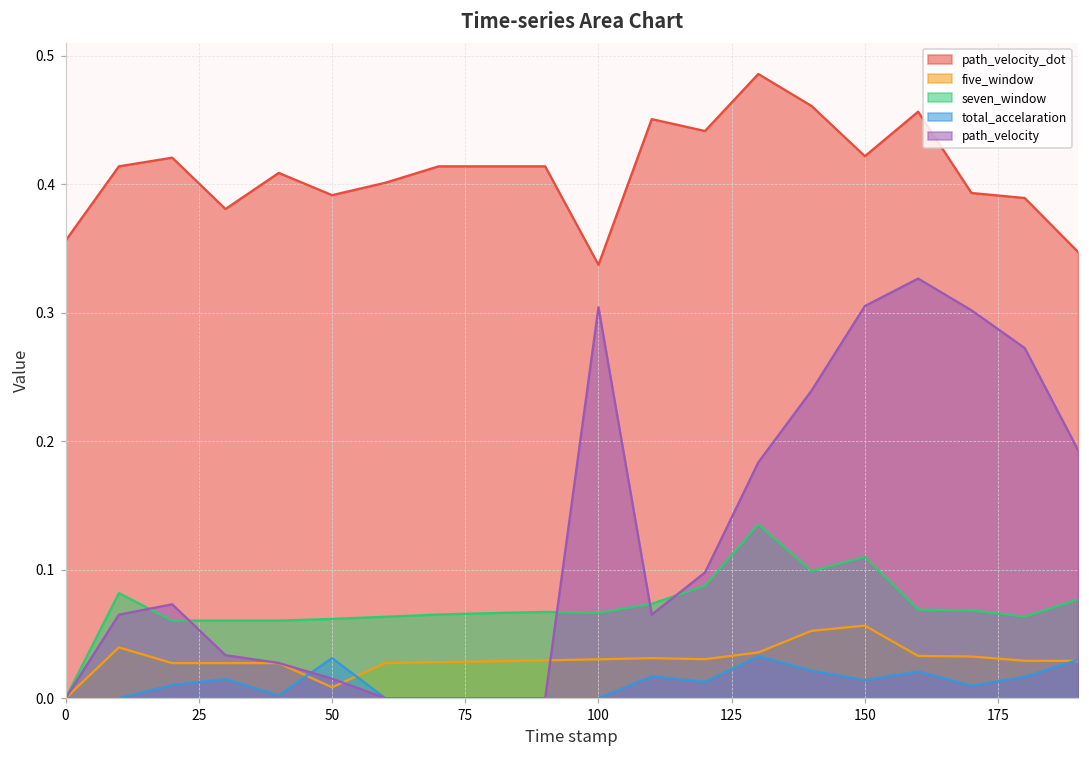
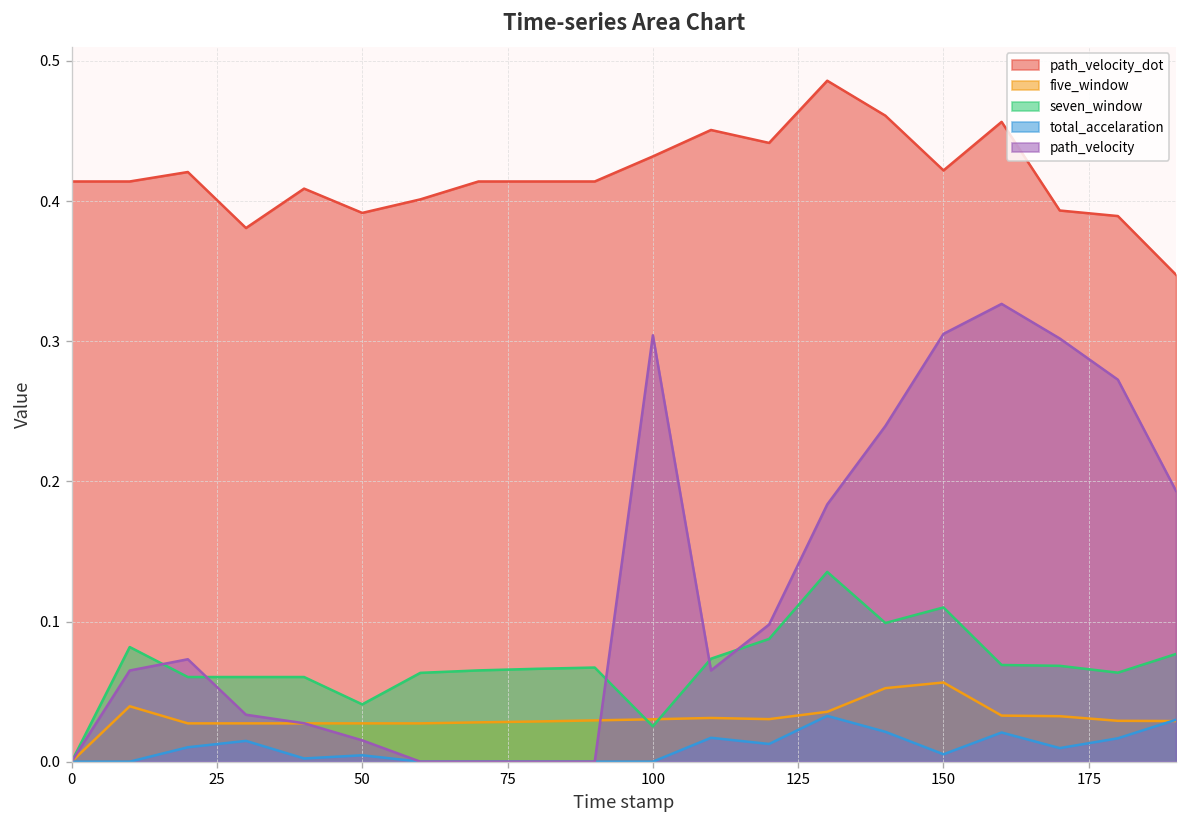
  {
    "path_velocity_dot": {
-     "0": 0.356,
+     "0": 0.414,
      "50": 0.392,
-     "100": 0.337,
+     "100": 0.432,
      "150": 0.422
    },
    "five_window": {
-     "50": 0.008,
+     "50": 0.027,
      "100": 0.030,
      "150": 0.056
    },
    "seven_window": {
-     "50": 0.062,
-     "100": 0.066,
+     "50": 0.041,
+     "100": 0.025,
      "150": 0.110
    },
    "total_accelaration": {
-     "50": 0.031,
+     "50": 0.005,
      "100": 0.000,
-     "150": 0.014
+     "150": 0.005
    },
    "path_velocity": {
      "50": 0.015,
      "100": 0.304,
      "150": 0.305
    }
  }
